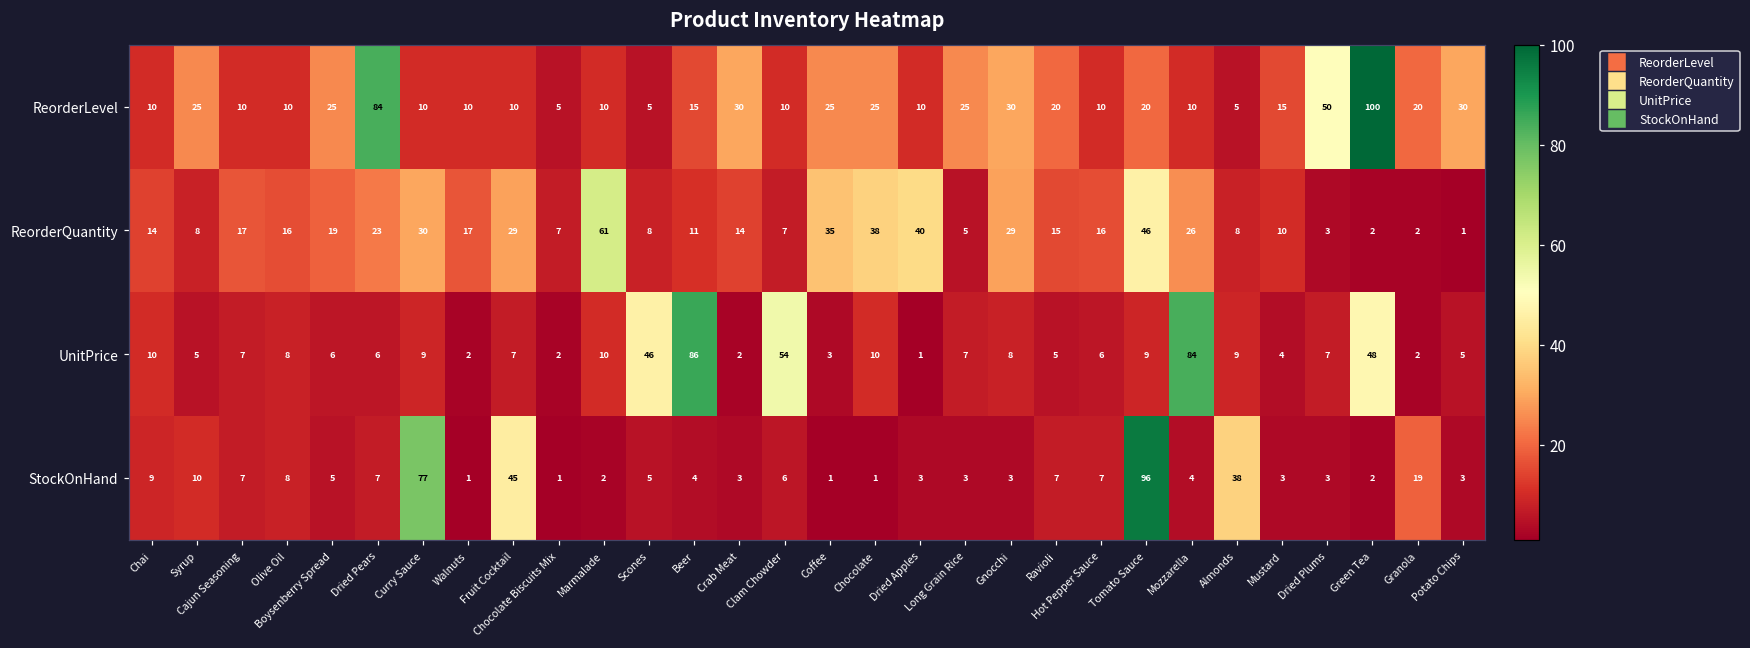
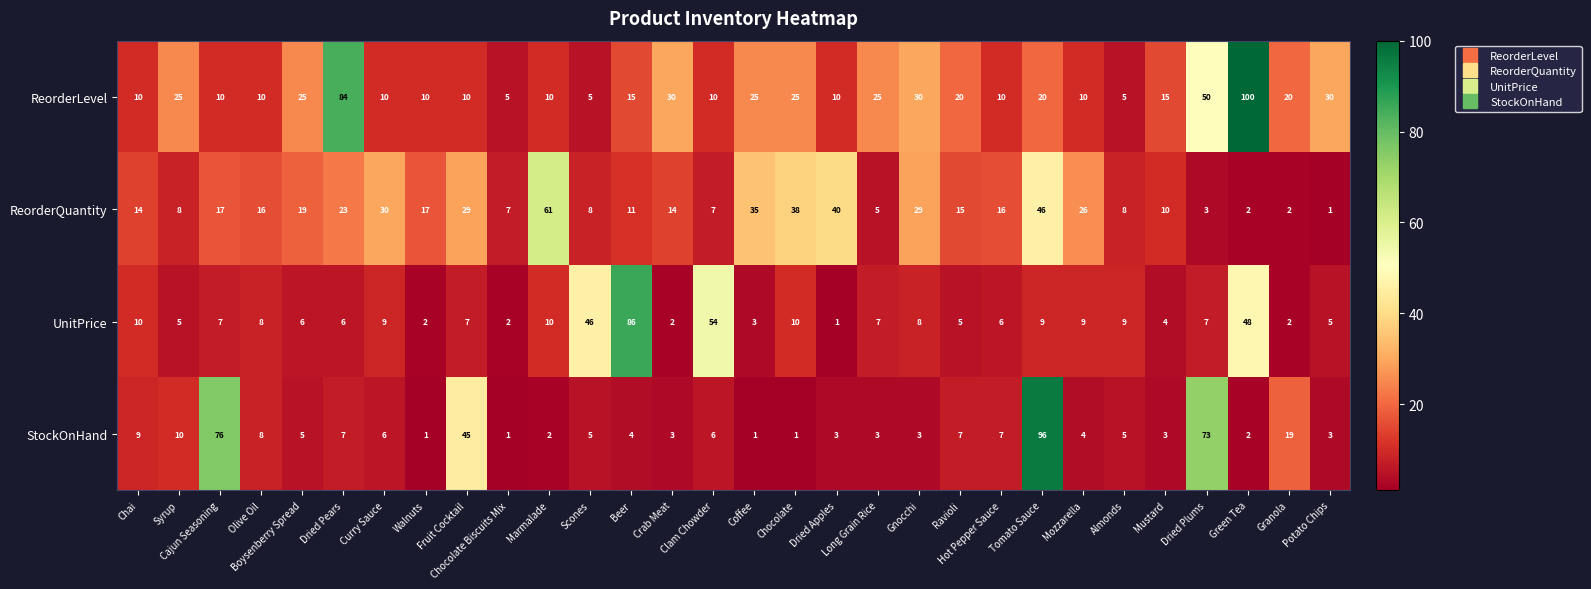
  {
    "ReorderLevel": {
      "Chai": 10,
      "Syrup": 25,
      "Cajun Seasoning": 10,
      "Olive Oil": 10,
      "Boysenberry Spread": 25,
      "Dried Pears": 84,
      "Curry Sauce": 10,
      "Walnuts": 10,
      "Fruit Cocktail": 10,
      "Chocolate Biscuits Mix": 5,
      "Marmalade": 10,
      "Scones": 5,
      "Beer": 15,
      "Crab Meat": 30,
      "Clam Chowder": 10,
      "Coffee": 25,
      "Chocolate": 25,
      "Dried Apples": 10,
      "Long Grain Rice": 25,
      "Gnocchi": 30,
      "Ravioli": 20,
      "Hot Pepper Sauce": 10,
      "Tomato Sauce": 20,
      "Mozzarella": 10,
      "Almonds": 5,
      "Mustard": 15,
      "Dried Plums": 50,
      "Green Tea": 100,
      "Granola": 20,
      "Potato Chips": 30
    },
    "ReorderQuantity": {
      "Chai": 14,
      "Syrup": 8,
      "Cajun Seasoning": 17,
      "Olive Oil": 16,
      "Boysenberry Spread": 19,
      "Dried Pears": 23,
      "Curry Sauce": 30,
      "Walnuts": 17,
      "Fruit Cocktail": 29,
      "Chocolate Biscuits Mix": 7,
      "Marmalade": 61,
      "Scones": 8,
      "Beer": 11,
      "Crab Meat": 14,
      "Clam Chowder": 7,
      "Coffee": 35,
      "Chocolate": 38,
      "Dried Apples": 40,
      "Long Grain Rice": 5,
      "Gnocchi": 29,
      "Ravioli": 15,
      "Hot Pepper Sauce": 16,
      "Tomato Sauce": 46,
      "Mozzarella": 26,
      "Almonds": 8,
      "Mustard": 10,
      "Dried Plums": 3,
      "Green Tea": 2,
      "Granola": 2,
      "Potato Chips": 1
    },
    "UnitPrice": {
      "Chai": 10,
      "Syrup": 5,
      "Cajun Seasoning": 7,
      "Olive Oil": 8,
      "Boysenberry Spread": 6,
      "Dried Pears": 6,
      "Curry Sauce": 9,
      "Walnuts": 2,
      "Fruit Cocktail": 7,
      "Chocolate Biscuits Mix": 2,
      "Marmalade": 10,
      "Scones": 46,
      "Beer": 86,
      "Crab Meat": 2,
      "Clam Chowder": 54,
      "Coffee": 3,
      "Chocolate": 10,
      "Dried Apples": 1,
      "Long Grain Rice": 7,
      "Gnocchi": 8,
      "Ravioli": 5,
      "Hot Pepper Sauce": 6,
      "Tomato Sauce": 9,
-     "Mozzarella": 84,
+     "Mozzarella": 9,
      "Almonds": 9,
      "Mustard": 4,
      "Dried Plums": 7,
      "Green Tea": 48,
      "Granola": 2,
      "Potato Chips": 5
    },
    "StockOnHand": {
      "Chai": 9,
      "Syrup": 10,
-     "Cajun Seasoning": 7,
+     "Cajun Seasoning": 76,
      "Olive Oil": 8,
      "Boysenberry Spread": 5,
      "Dried Pears": 7,
-     "Curry Sauce": 77,
+     "Curry Sauce": 6,
      "Walnuts": 1,
      "Fruit Cocktail": 45,
      "Chocolate Biscuits Mix": 1,
      "Marmalade": 2,
      "Scones": 5,
      "Beer": 4,
      "Crab Meat": 3,
      "Clam Chowder": 6,
      "Coffee": 1,
      "Chocolate": 1,
      "Dried Apples": 3,
      "Long Grain Rice": 3,
      "Gnocchi": 3,
      "Ravioli": 7,
      "Hot Pepper Sauce": 7,
      "Tomato Sauce": 96,
      "Mozzarella": 4,
-     "Almonds": 38,
+     "Almonds": 5,
      "Mustard": 3,
-     "Dried Plums": 3,
+     "Dried Plums": 73,
      "Green Tea": 2,
      "Granola": 19,
      "Potato Chips": 3
    }
  }
